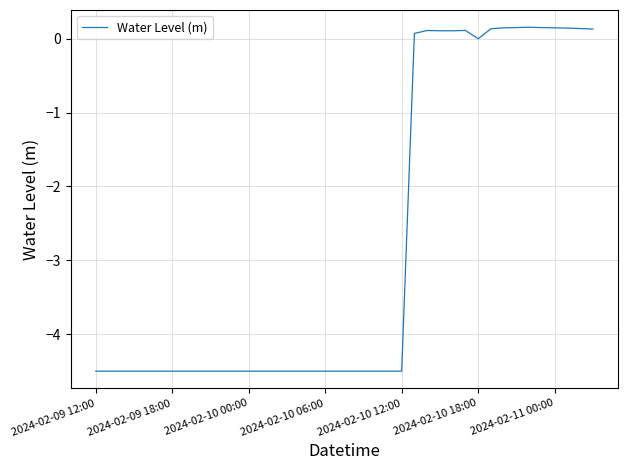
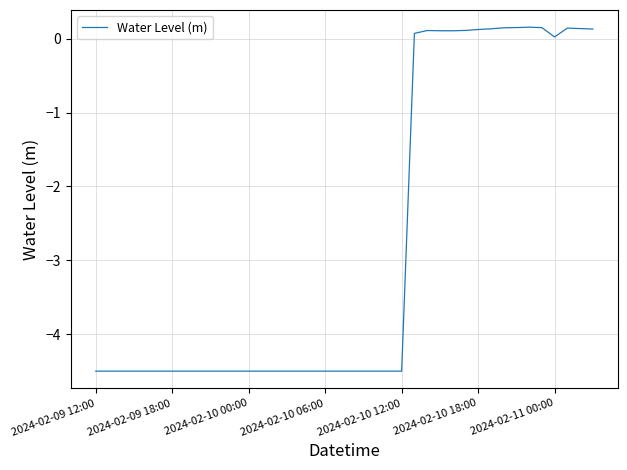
  {
    "2024-02-09 12:00": -4.5,
    "2024-02-09 18:00": -4.5,
    "2024-02-10 00:00": -4.5,
    "2024-02-10 06:00": -4.5,
    "2024-02-10 12:00": -4.5,
-   "2024-02-10 18:00": 0.0,
-   "2024-02-11 00:00": 0.1
+   "2024-02-10 18:00": 0.1,
+   "2024-02-11 00:00": 0.0
  }
